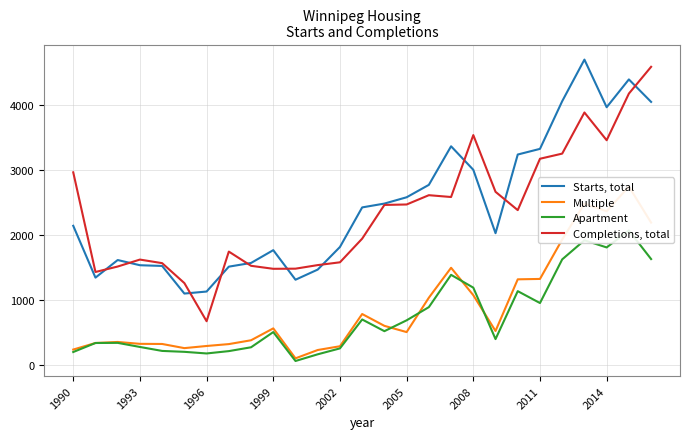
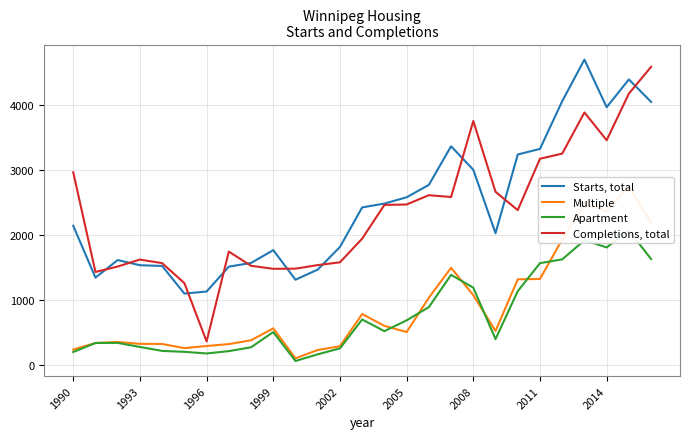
  {
    "Starts, total": {
      "1990": 2100,
      "1993": 1500,
      "1996": 1100,
      "1999": 1800,
      "2002": 1800,
      "2005": 2600,
      "2008": 3000,
      "2011": 3300,
      "2014": 4000
    },
    "Multiple": {
      "1993": 300,
      "1996": 300,
      "1999": 600,
      "2005": 500,
      "2008": 1100,
      "2011": 1300
    },
    "Apartment": {
      "1993": 300,
      "1996": 200,
      "1999": 500,
      "2005": 700,
      "2008": 1200,
-     "2011": 1000,
+     "2011": 1600,
      "2014": 1800
    },
    "Completions, total": {
      "1990": 3000,
      "1993": 1600,
-     "1996": 700,
+     "1996": 400,
      "1999": 1500,
      "2002": 1600,
      "2005": 2500,
-     "2008": 3500,
+     "2008": 3800,
      "2011": 3200,
      "2014": 3500
    }
  }
